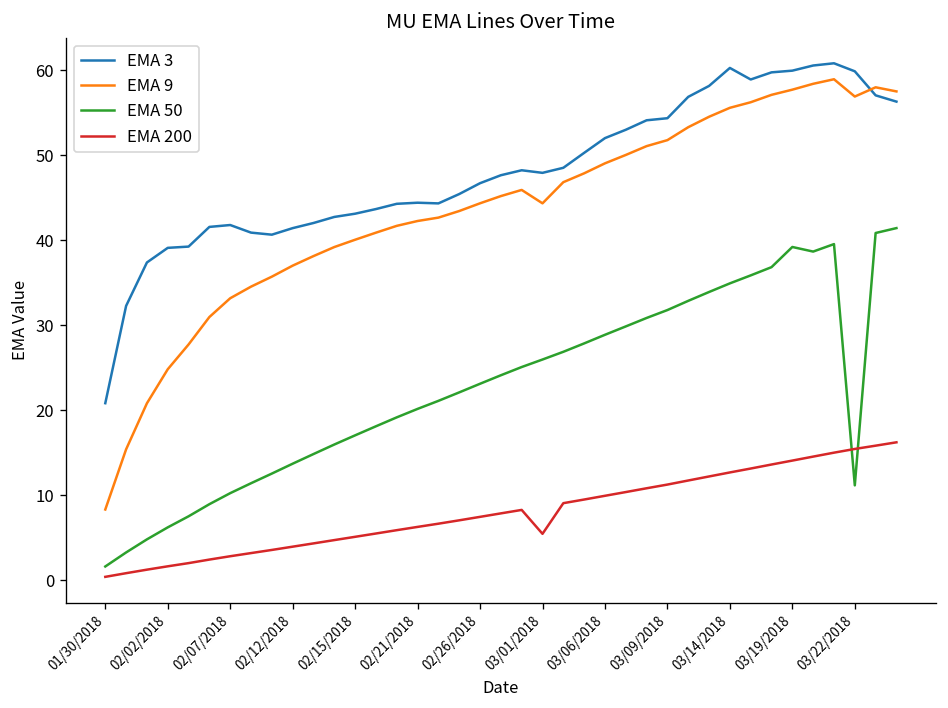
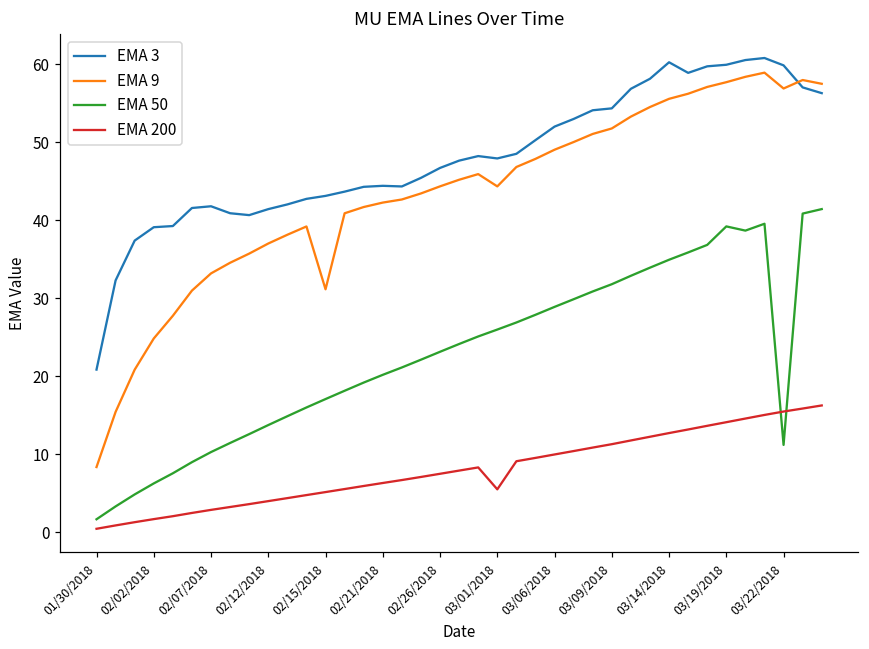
  {
    "EMA 3": {
      "01/30/2018": 21,
      "02/02/2018": 39,
      "02/07/2018": 42,
      "02/12/2018": 41,
      "02/15/2018": 43,
      "02/21/2018": 44,
      "02/26/2018": 47,
      "03/01/2018": 48,
      "03/06/2018": 52,
      "03/09/2018": 54,
      "03/14/2018": 60,
      "03/19/2018": 60,
      "03/22/2018": 60
    },
    "EMA 9": {
      "01/30/2018": 8,
      "02/02/2018": 25,
      "02/07/2018": 33,
      "02/12/2018": 37,
-     "02/15/2018": 40,
+     "02/15/2018": 31,
      "02/21/2018": 42,
      "02/26/2018": 44,
      "03/01/2018": 44,
      "03/06/2018": 49,
      "03/09/2018": 52,
      "03/14/2018": 56,
      "03/19/2018": 58,
      "03/22/2018": 57
    },
    "EMA 50": {
      "01/30/2018": 2,
      "02/02/2018": 6,
      "02/07/2018": 10,
      "02/12/2018": 14,
      "02/15/2018": 17,
      "02/21/2018": 20,
      "02/26/2018": 23,
      "03/01/2018": 26,
      "03/06/2018": 29,
      "03/09/2018": 32,
      "03/14/2018": 35,
      "03/19/2018": 39,
      "03/22/2018": 11
    },
    "EMA 200": {
      "01/30/2018": 0,
      "02/02/2018": 2,
      "02/07/2018": 3,
      "02/12/2018": 4,
      "02/15/2018": 5,
      "02/21/2018": 6,
      "02/26/2018": 7,
      "03/01/2018": 5,
      "03/06/2018": 10,
      "03/09/2018": 11,
      "03/14/2018": 13,
      "03/19/2018": 14,
      "03/22/2018": 15
    }
  }
